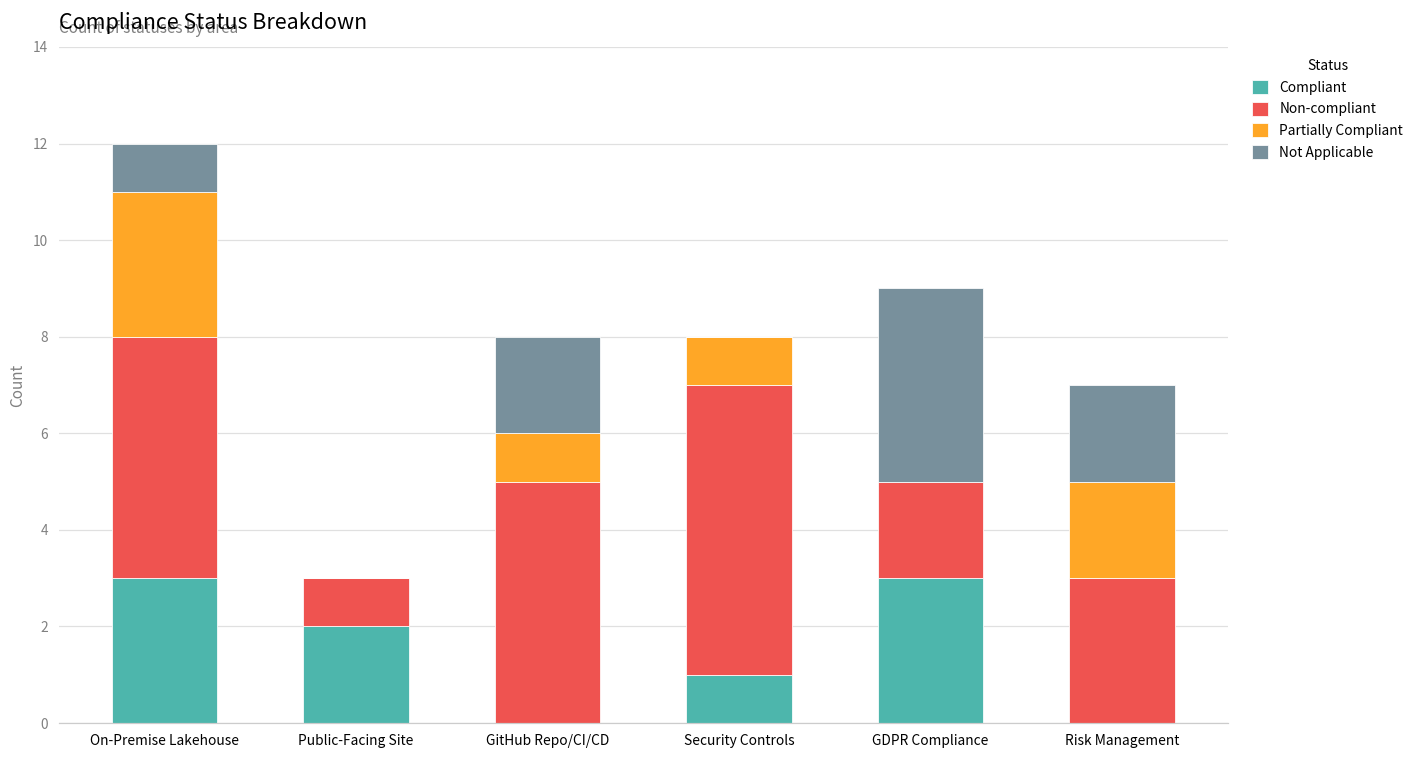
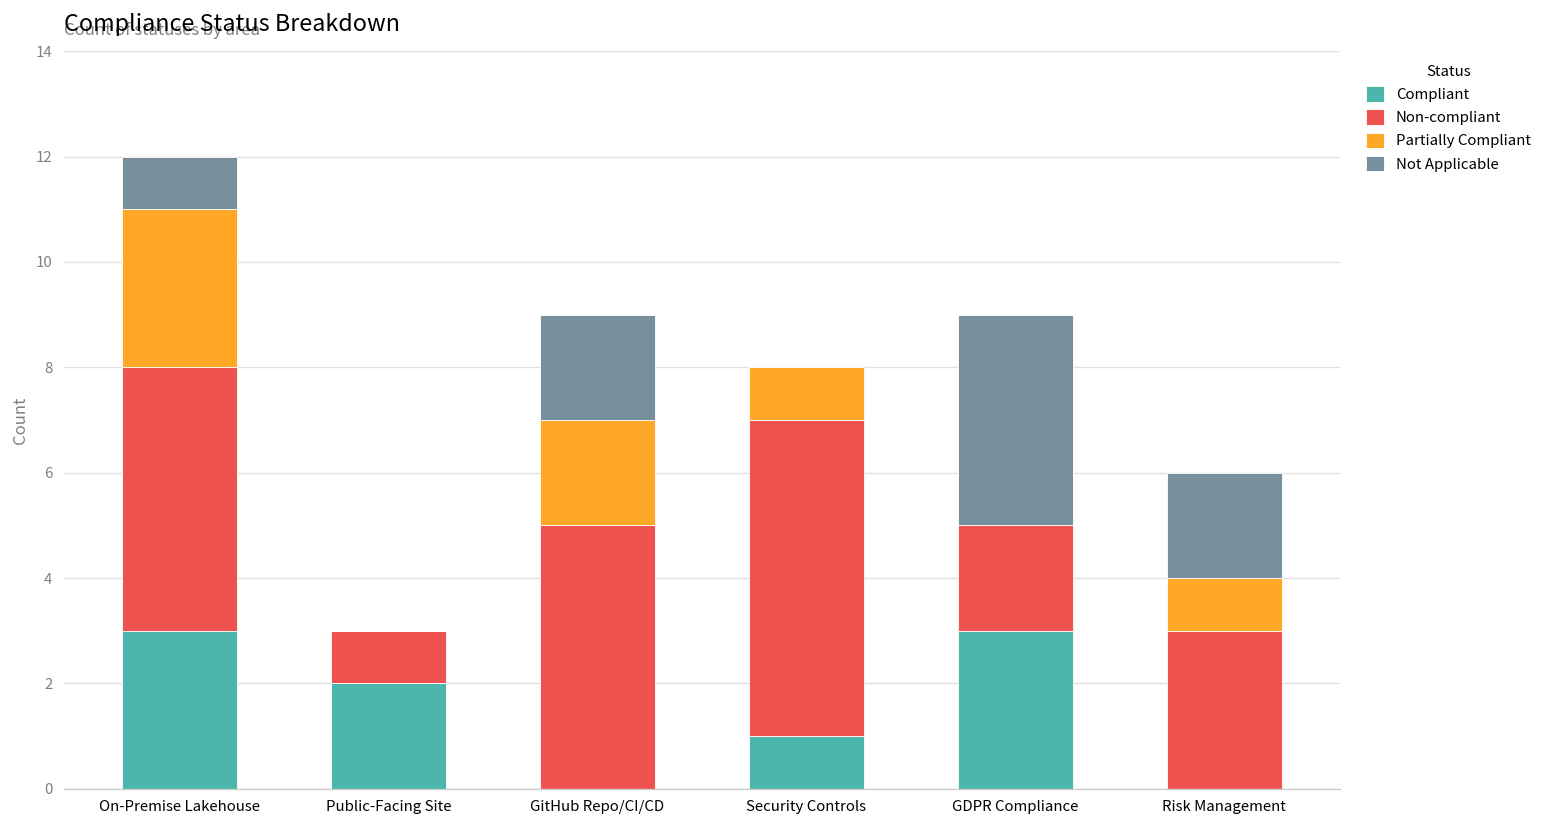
  {
    "Non-compliant": {
      "On-Premise Lakehouse": 5,
      "Public-Facing Site": 1,
      "GitHub Repo/CI/CD": 5,
      "Security Controls": 6,
      "GDPR Compliance": 2,
      "Risk Management": 3
    },
    "Partially Compliant": {
      "On-Premise Lakehouse": 3,
      "Public-Facing Site": 0,
-     "GitHub Repo/CI/CD": 1,
+     "GitHub Repo/CI/CD": 2,
      "Security Controls": 1,
      "GDPR Compliance": 0,
-     "Risk Management": 2
+     "Risk Management": 1
    }
  }
